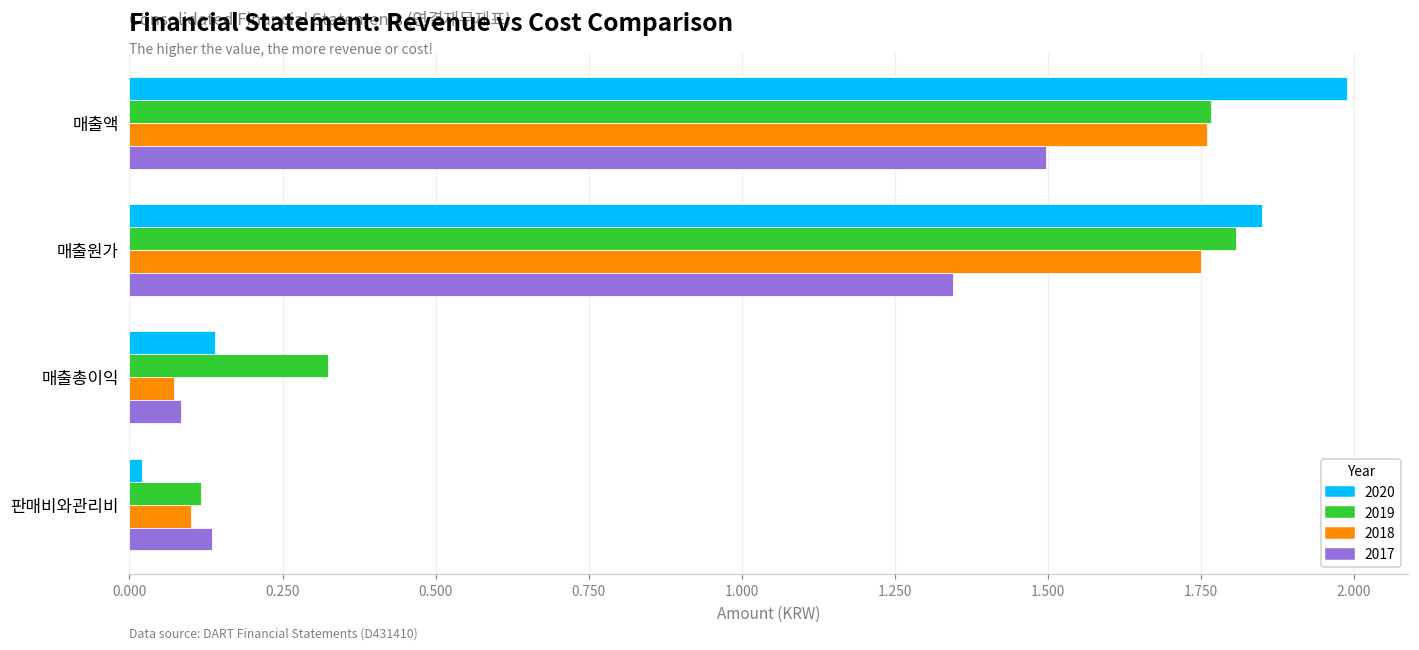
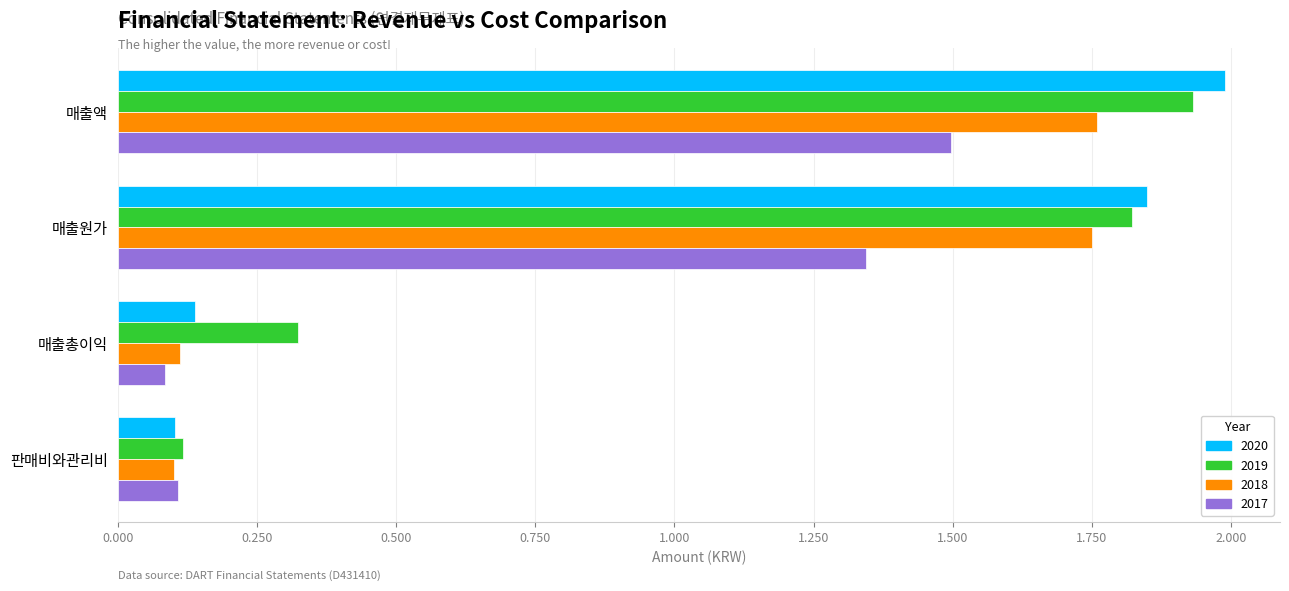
  {
    "2020": {
      "매출액": 1.99,
      "매출원가": 1.85,
      "매출총이익": 0.14,
-     "판매비와관리비": 0.02
+     "판매비와관리비": 0.10
    },
    "2019": {
-     "매출액": 1.77,
-     "매출원가": 1.81,
+     "매출액": 1.93,
+     "매출원가": 1.82,
      "매출총이익": 0.32,
      "판매비와관리비": 0.12
    },
    "2018": {
      "매출액": 1.76,
      "매출원가": 1.75,
-     "매출총이익": 0.07,
+     "매출총이익": 0.11,
      "판매비와관리비": 0.10
    },
    "2017": {
      "매출액": 1.50,
      "매출원가": 1.34,
      "매출총이익": 0.08,
-     "판매비와관리비": 0.14
+     "판매비와관리비": 0.11
    }
  }
